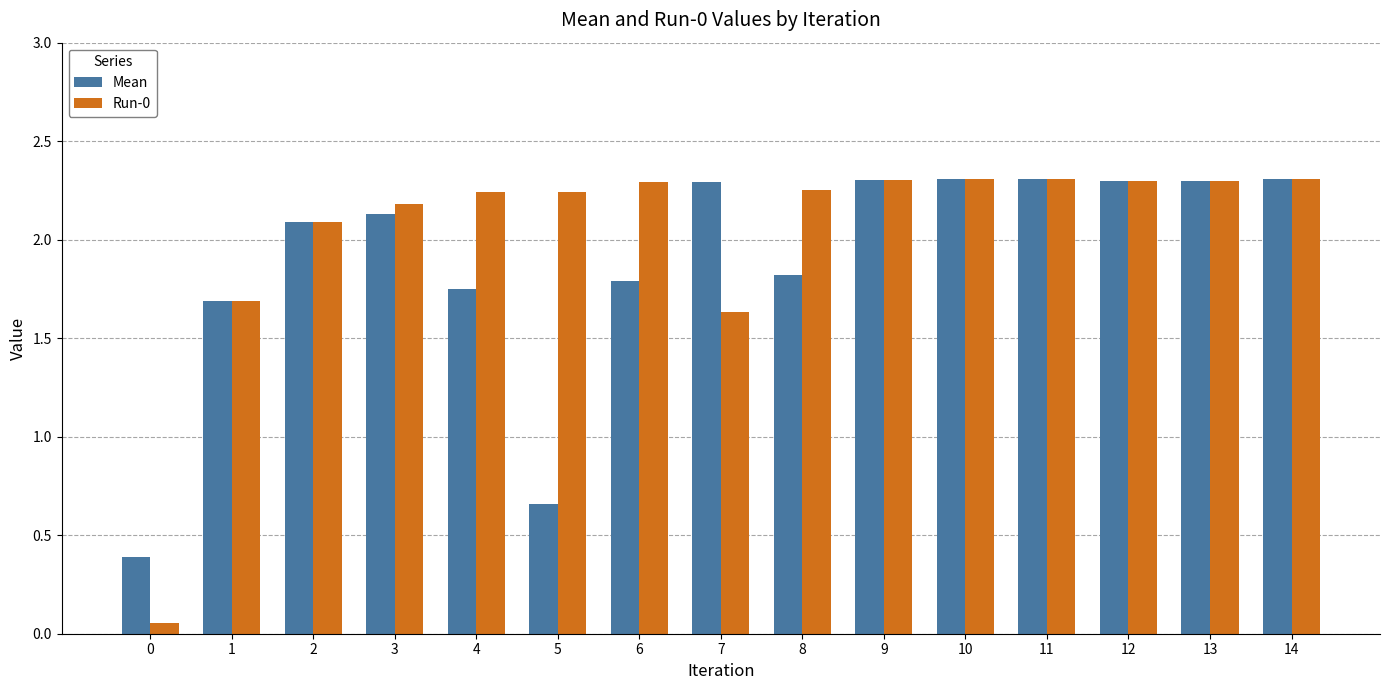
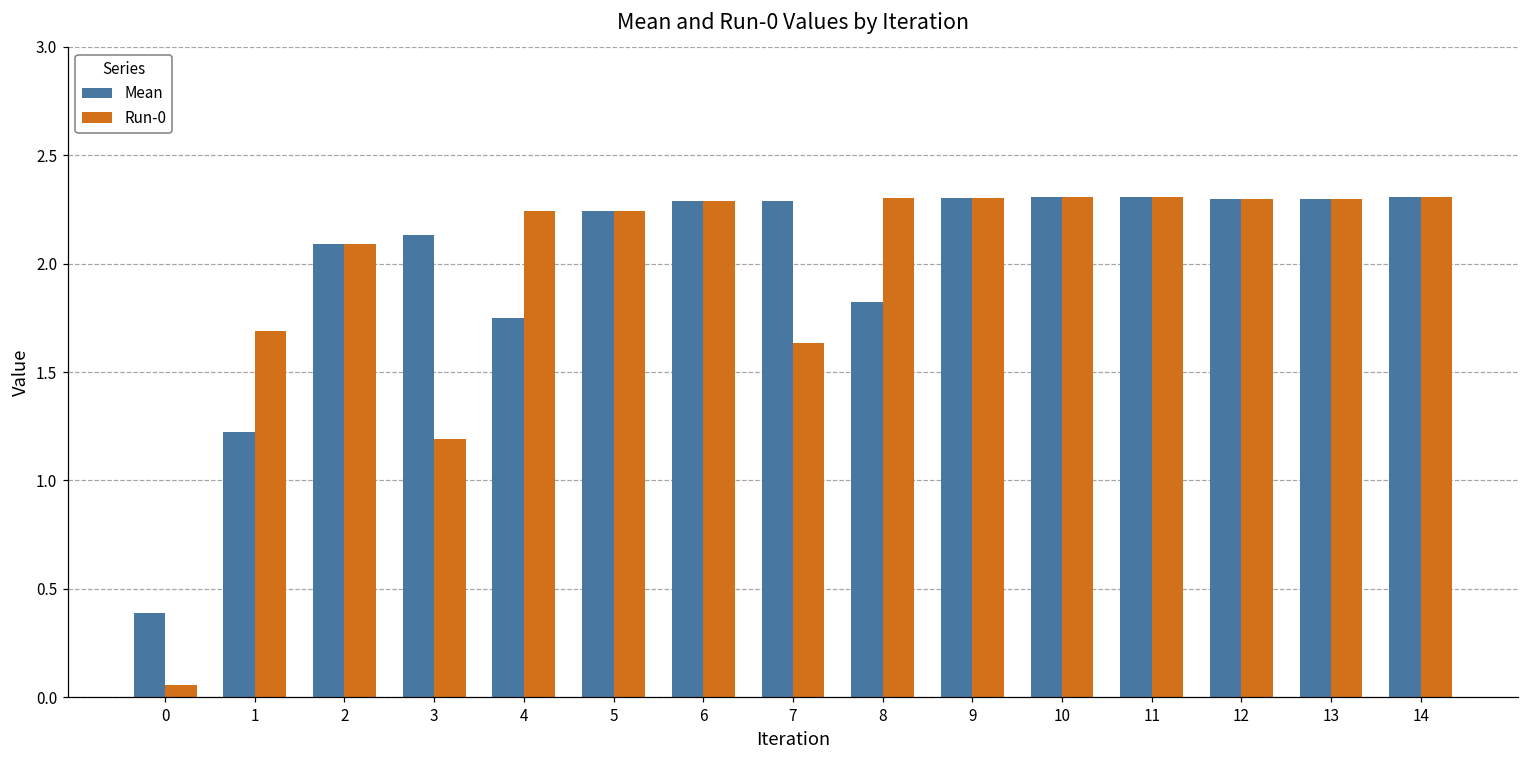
  {
    "Mean": {
      "0": 0.39,
-     "1": 1.69,
+     "1": 1.22,
      "2": 2.09,
      "3": 2.13,
      "4": 1.75,
-     "5": 0.66,
-     "6": 1.79,
+     "5": 2.24,
+     "6": 2.29,
      "7": 2.29,
      "8": 1.82,
      "9": 2.30,
      "10": 2.31,
      "11": 2.31,
      "12": 2.30,
      "13": 2.30,
      "14": 2.31
    },
    "Run-0": {
      "0": 0.05,
      "1": 1.69,
      "2": 2.09,
-     "3": 2.18,
+     "3": 1.19,
      "4": 2.24,
      "5": 2.24,
      "6": 2.29,
      "7": 1.63,
-     "8": 2.25,
+     "8": 2.30,
      "9": 2.30,
      "10": 2.31,
      "11": 2.31,
      "12": 2.30,
      "13": 2.30,
      "14": 2.31
    }
  }
